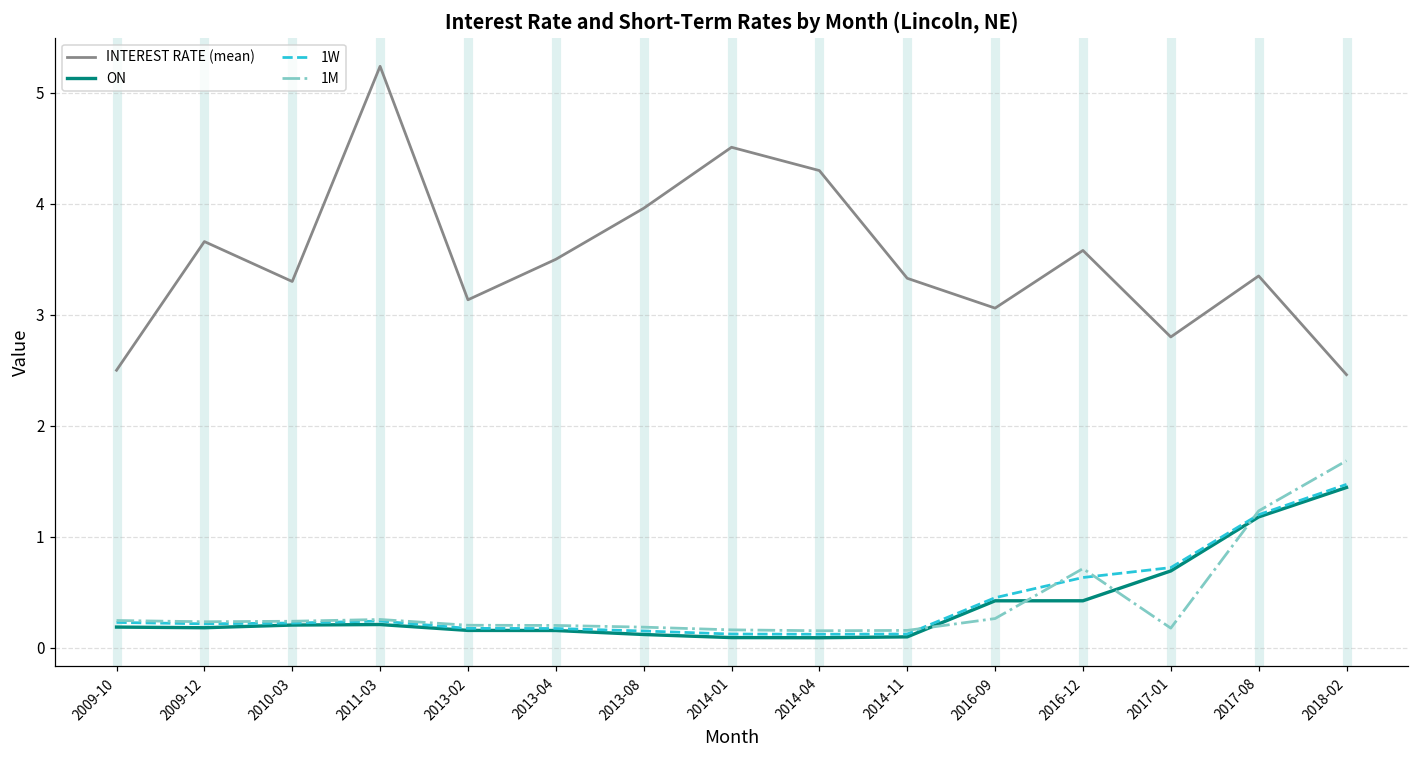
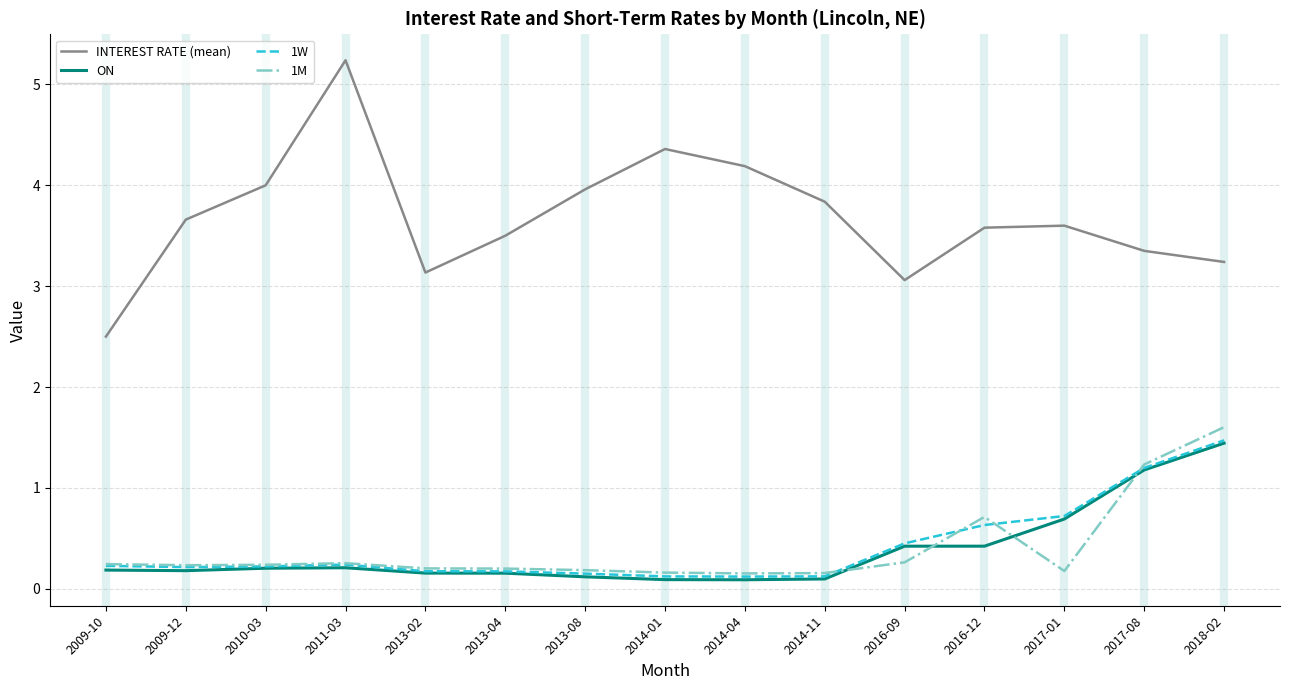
  {
    "INTEREST RATE (mean)": {
      "2009-10": 2.50,
      "2009-12": 3.66,
-     "2010-03": 3.3,
+     "2010-03": 4.0,
      "2011-03": 5.24,
      "2013-02": 3.14,
      "2013-04": 3.50,
      "2013-08": 3.96,
-     "2014-01": 4.51,
-     "2014-04": 4.30,
-     "2014-11": 3.33,
+     "2014-01": 4.36,
+     "2014-04": 4.19,
+     "2014-11": 3.84,
      "2016-09": 3.06,
      "2016-12": 3.58,
-     "2017-01": 2.8,
+     "2017-01": 3.6,
      "2017-08": 3.35,
-     "2018-02": 2.46
+     "2018-02": 3.24
    },
    "ON": {
      "2009-10": 0.18,
      "2009-12": 0.18,
      "2011-03": 0.21,
      "2013-08": 0.12,
      "2014-01": 0.09,
      "2014-04": 0.09,
      "2014-11": 0.10,
      "2016-09": 0.42,
      "2016-12": 0.42,
      "2017-01": 0.69,
      "2018-02": 1.44
    },
    "1W": {
      "2013-08": 0.15,
      "2014-01": 0.12,
      "2014-04": 0.12,
      "2014-11": 0.12,
      "2016-09": 0.45,
      "2016-12": 0.63,
      "2017-01": 0.72,
      "2018-02": 1.47
    },
    "1M": {
      "2013-02": 0.20,
      "2013-04": 0.20,
      "2013-08": 0.18,
      "2014-01": 0.16,
      "2014-04": 0.15,
      "2014-11": 0.15,
      "2016-09": 0.26,
      "2016-12": 0.71,
      "2017-01": 0.18,
      "2017-08": 1.23,
-     "2018-02": 1.68
+     "2018-02": 1.60
    }
  }
